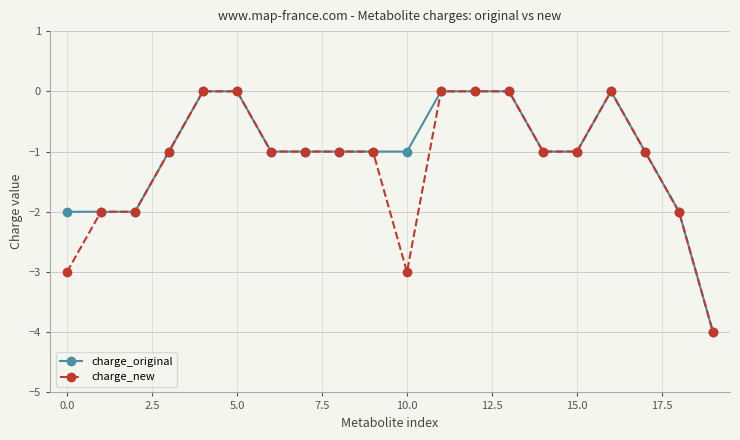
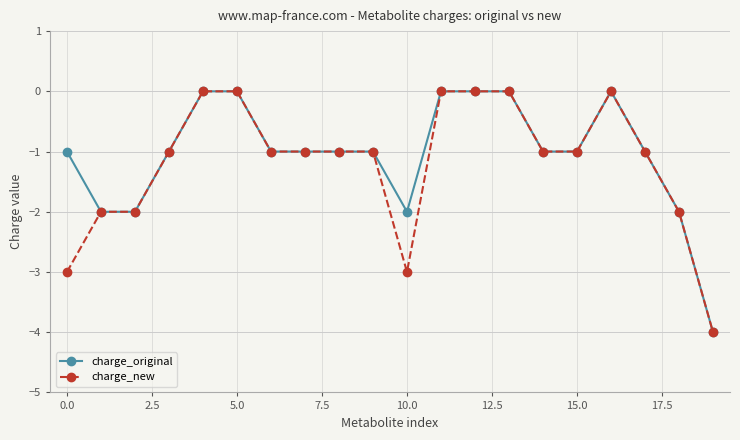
  {
    "charge_original": {
-     "0.0": -2,
-     "10.0": -1
+     "0.0": -1,
+     "10.0": -2
    },
    "charge_new": {
      "0.0": -3,
      "10.0": -3
    }
  }
